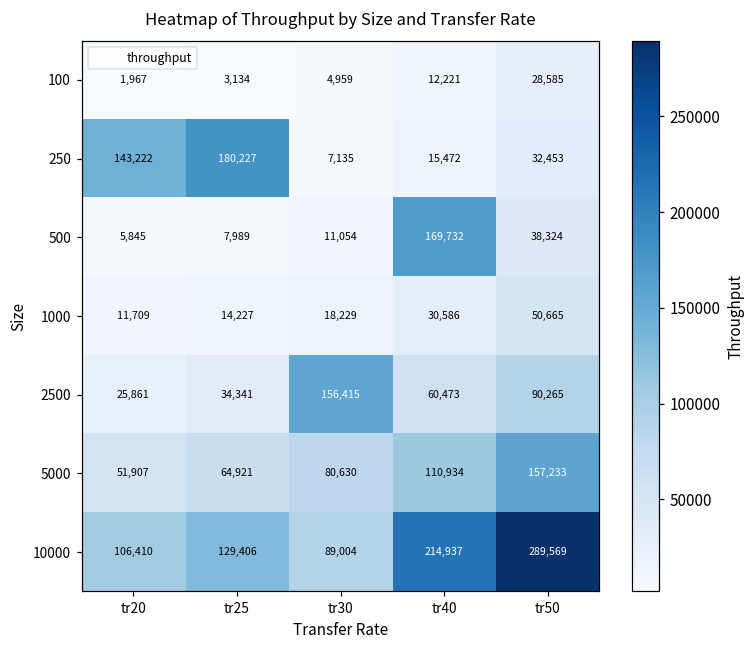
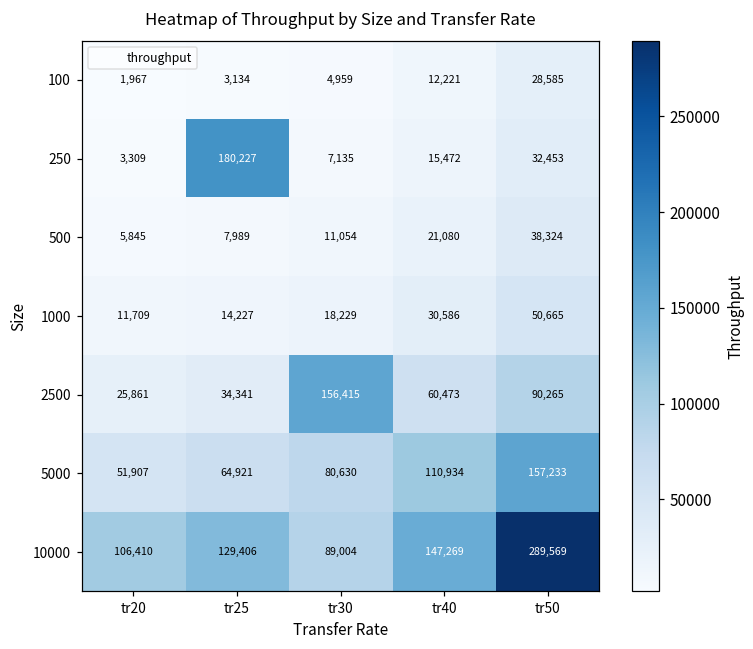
  {
    "100": {
      "tr20": "1,967",
      "tr25": "3,134",
      "tr30": "4,959",
      "tr40": "12,221",
      "tr50": "28,585"
    },
    "250": {
-     "tr20": "143,222",
+     "tr20": "3,309",
      "tr25": "180,227",
      "tr30": "7,135",
      "tr40": "15,472",
      "tr50": "32,453"
    },
    "500": {
      "tr20": "5,845",
      "tr25": "7,989",
      "tr30": "11,054",
-     "tr40": "169,732",
+     "tr40": "21,080",
      "tr50": "38,324"
    },
    "1000": {
      "tr20": "11,709",
      "tr25": "14,227",
      "tr30": "18,229",
      "tr40": "30,586",
      "tr50": "50,665"
    },
    "2500": {
      "tr20": "25,861",
      "tr25": "34,341",
      "tr30": "156,415",
      "tr40": "60,473",
      "tr50": "90,265"
    },
    "5000": {
      "tr20": "51,907",
      "tr25": "64,921",
      "tr30": "80,630",
      "tr40": "110,934",
      "tr50": "157,233"
    },
    "10000": {
      "tr20": "106,410",
      "tr25": "129,406",
      "tr30": "89,004",
-     "tr40": "214,937",
+     "tr40": "147,269",
      "tr50": "289,569"
    }
  }
